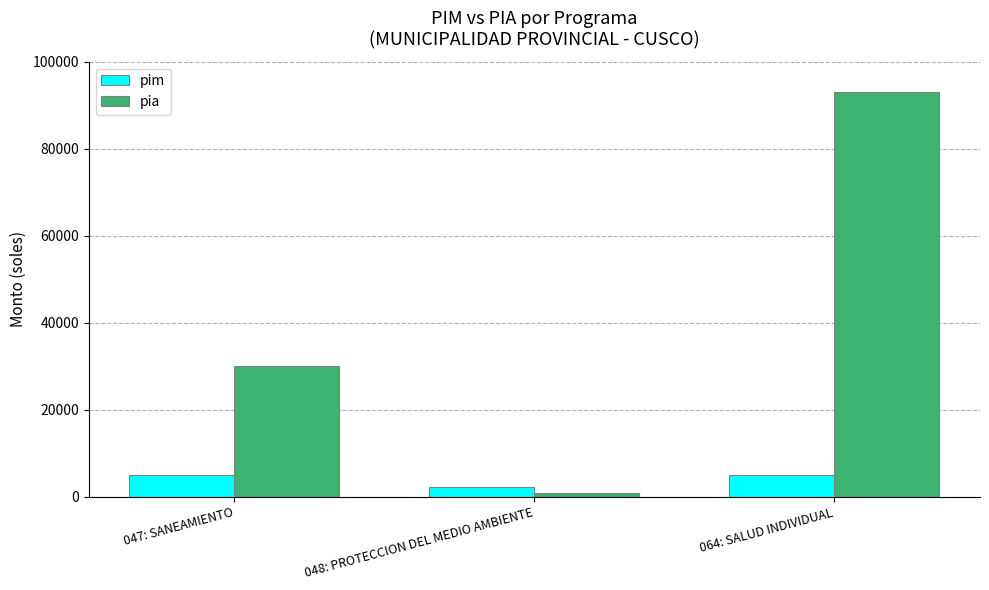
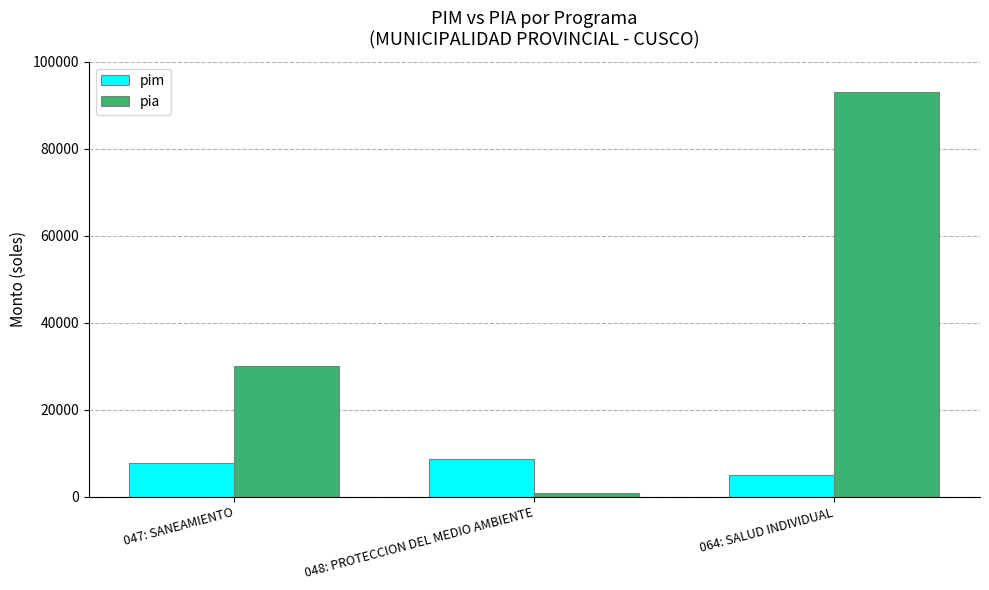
  {
    "pim": {
-     "047: SANEAMIENTO": 5000,
-     "048: PROTECCION DEL MEDIO AMBIENTE": 2000,
+     "047: SANEAMIENTO": 8000,
+     "048: PROTECCION DEL MEDIO AMBIENTE": 9000,
      "064: SALUD INDIVIDUAL": 5000
    },
    "pia": {
      "047: SANEAMIENTO": 30000,
      "048: PROTECCION DEL MEDIO AMBIENTE": 1000,
      "064: SALUD INDIVIDUAL": 93000
    }
  }
